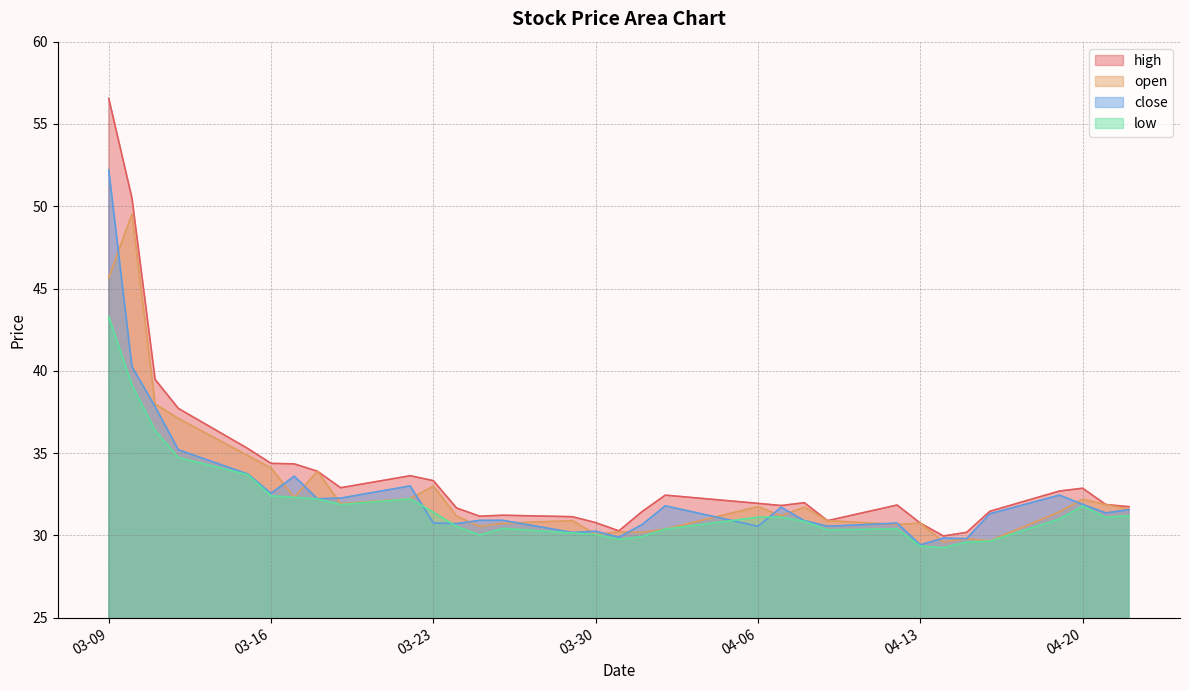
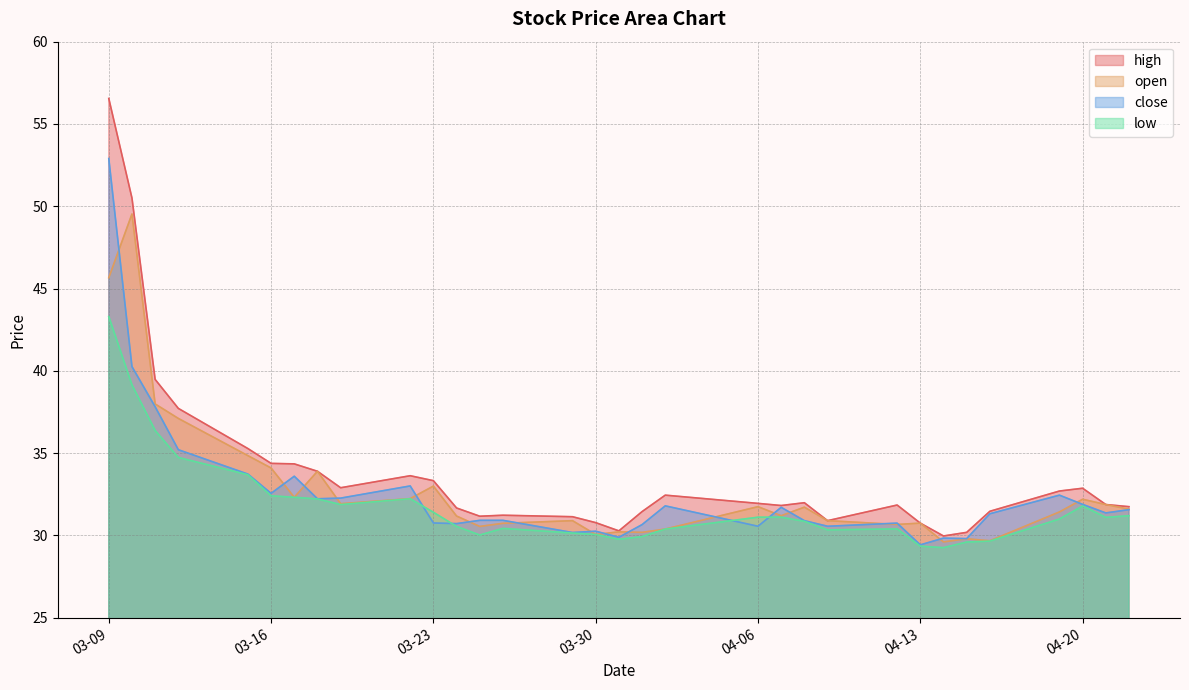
  {
    "close": {
-     "03-09": 52.2,
+     "03-09": 52.9,
      "03-23": 30.8,
      "03-30": 30.3,
      "04-06": 30.6
    },
    "low": {
      "03-09": 43.3,
      "03-23": 31.4,
      "04-06": 31.1
    }
  }
